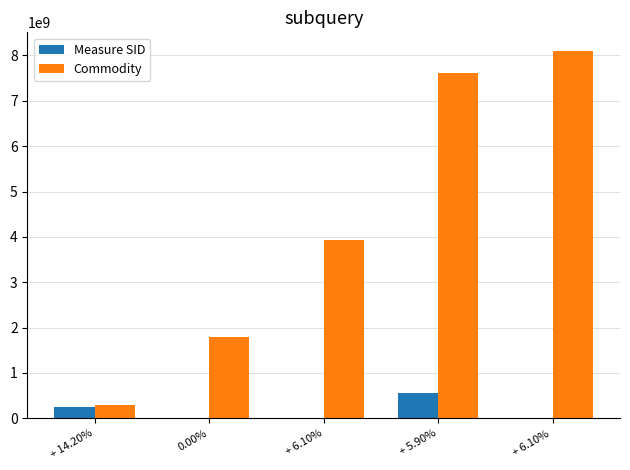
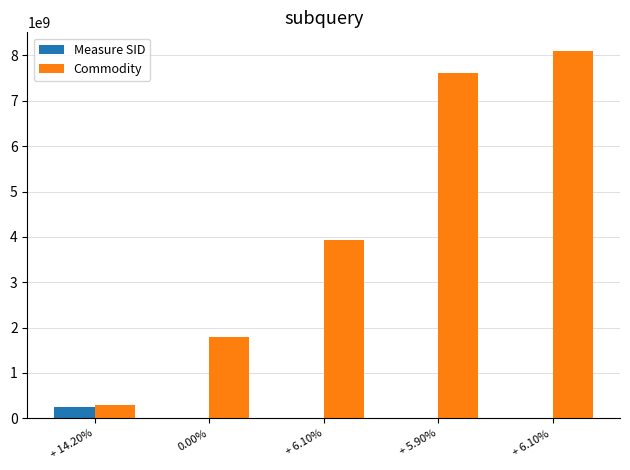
  {
    "Measure SID": {
      "+ 14.20%": 300000000,
-     "+ 5.90%": 500000000
+     "+ 5.90%": 0
    },
    "Commodity": {
      "+ 14.20%": 300000000,
      "0.00%": 1800000000,
      "+ 5.90%": 7600000000
    }
  }
